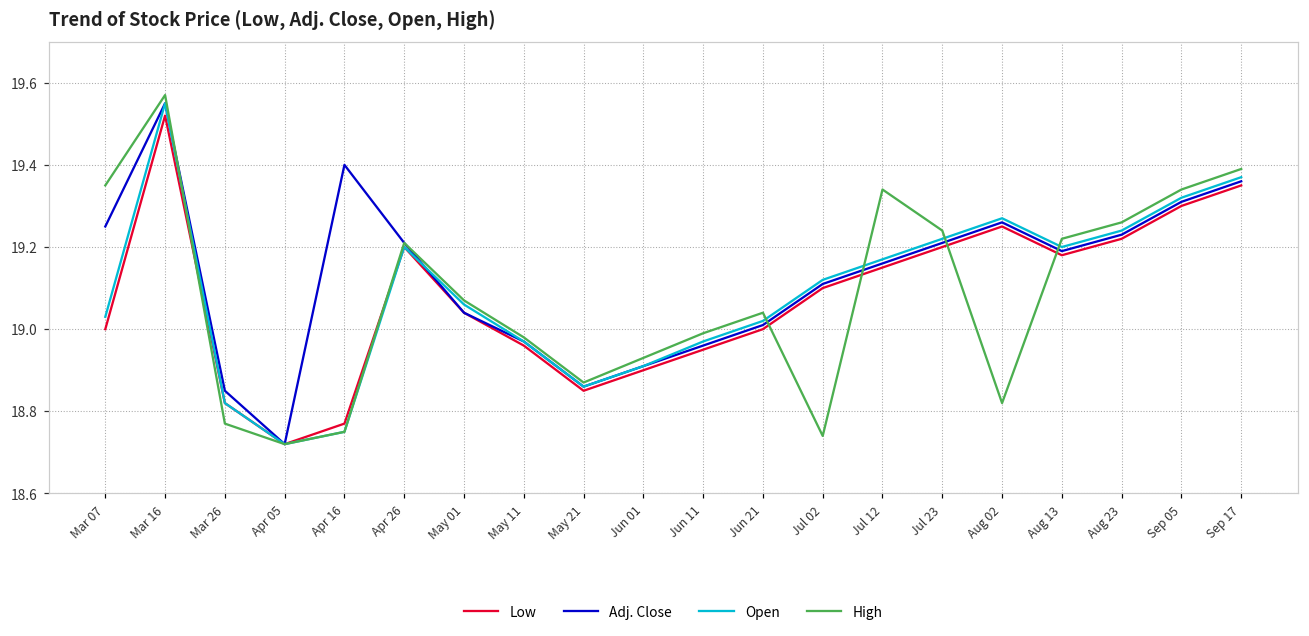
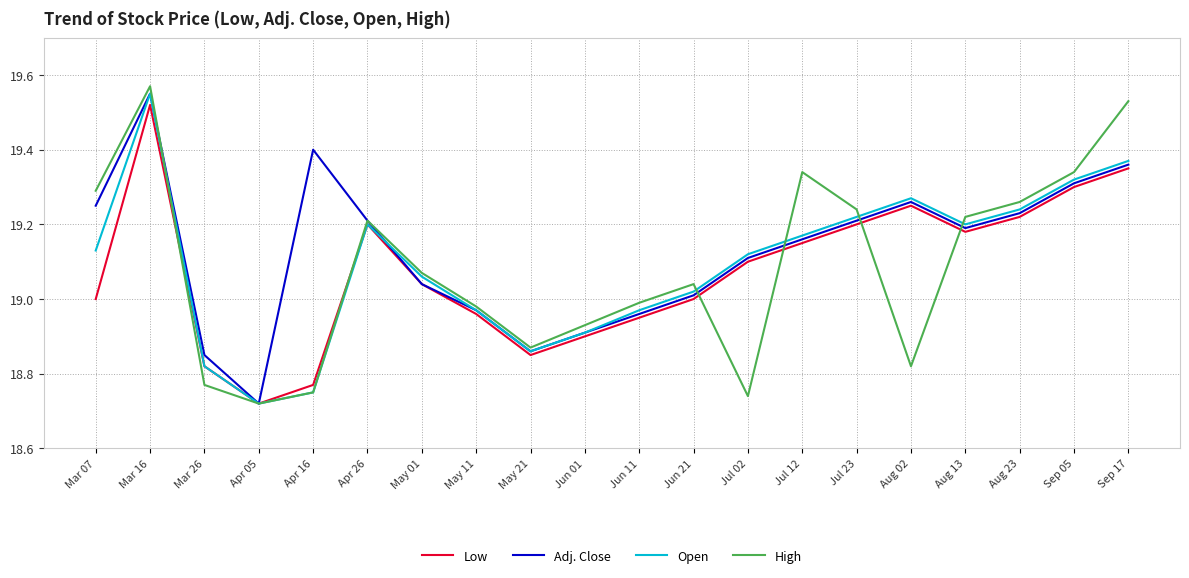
  {
    "Low": {
      "Mar 07": 19.00,
      "Mar 16": 19.52,
      "Apr 16": 18.77,
      "May 11": 18.96,
      "May 21": 18.85,
      "Jun 01": 18.90,
      "Jun 11": 18.95,
      "Jun 21": 19.00,
      "Jul 02": 19.10,
      "Jul 12": 19.15,
      "Jul 23": 19.20,
      "Aug 02": 19.25,
      "Aug 13": 19.18,
      "Aug 23": 19.22,
      "Sep 05": 19.30,
      "Sep 17": 19.35
    },
    "Adj. Close": {
      "Mar 07": 19.25,
      "Mar 26": 18.85,
      "Apr 16": 19.40,
      "Jun 11": 18.96,
      "Jun 21": 19.01,
      "Jul 02": 19.11,
      "Jul 12": 19.16,
      "Jul 23": 19.21,
      "Aug 02": 19.26,
      "Aug 13": 19.19,
      "Aug 23": 19.23,
      "Sep 05": 19.31,
      "Sep 17": 19.36
    },
    "Open": {
-     "Mar 07": 19.03,
+     "Mar 07": 19.13,
      "May 01": 19.06,
      "Jun 11": 18.97,
      "Jun 21": 19.02,
      "Jul 02": 19.12,
      "Jul 12": 19.17,
      "Jul 23": 19.22,
      "Aug 02": 19.27,
      "Aug 13": 19.20,
      "Aug 23": 19.24,
      "Sep 05": 19.32,
      "Sep 17": 19.37
    },
    "High": {
-     "Mar 07": 19.35,
+     "Mar 07": 19.29,
      "Mar 16": 19.57,
      "Mar 26": 18.77,
      "May 01": 19.07,
      "May 11": 18.98,
      "May 21": 18.87,
      "Jun 01": 18.93,
      "Jun 11": 18.99,
      "Jun 21": 19.04,
      "Jul 02": 18.74,
      "Jul 12": 19.34,
      "Jul 23": 19.24,
      "Aug 02": 18.82,
      "Aug 13": 19.22,
      "Aug 23": 19.26,
      "Sep 05": 19.34,
-     "Sep 17": 19.39
+     "Sep 17": 19.53
    }
  }
